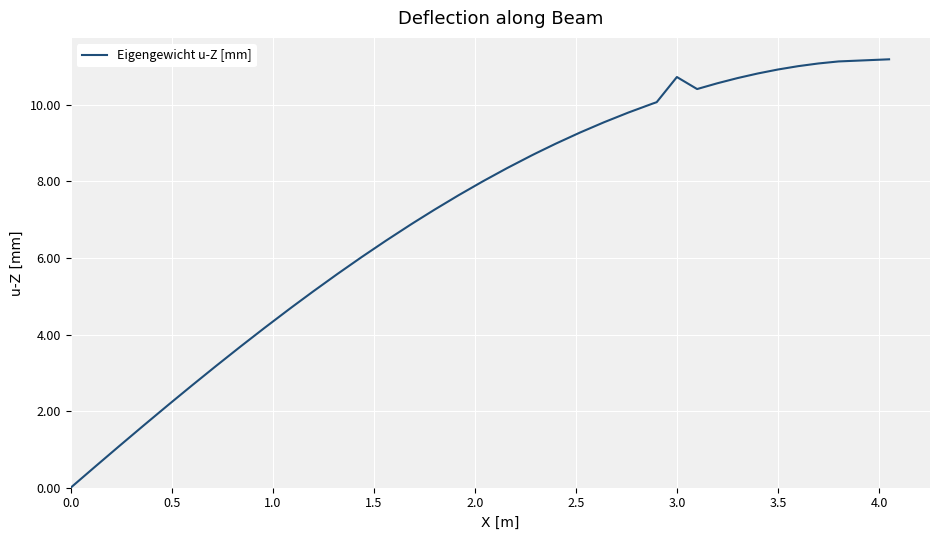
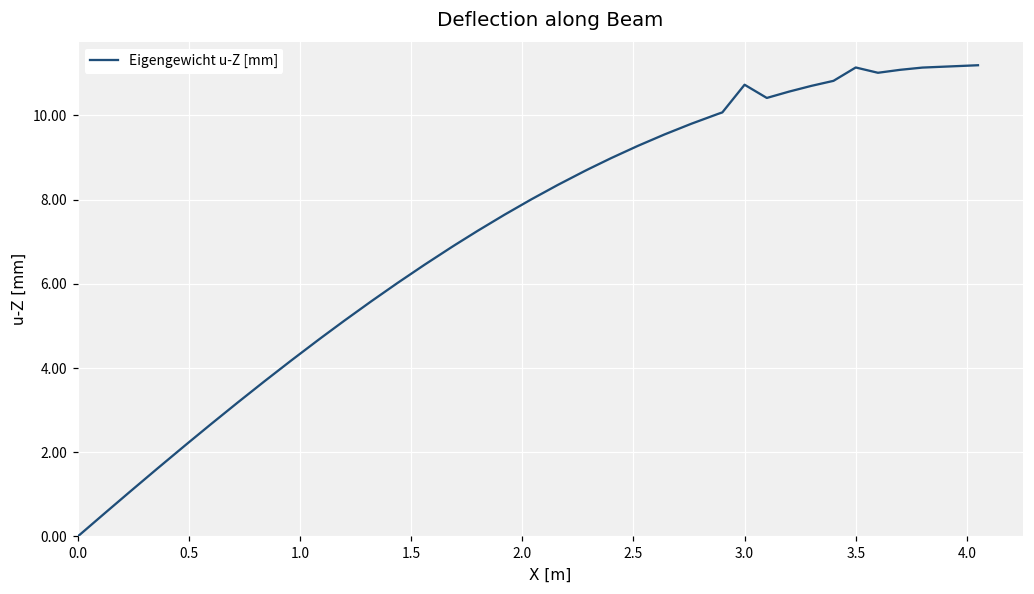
  {
    "0.0": 0.0,
    "0.5": 2.2,
    "3.0": 10.7,
-   "3.5": 10.9
+   "3.5": 11.1
  }
